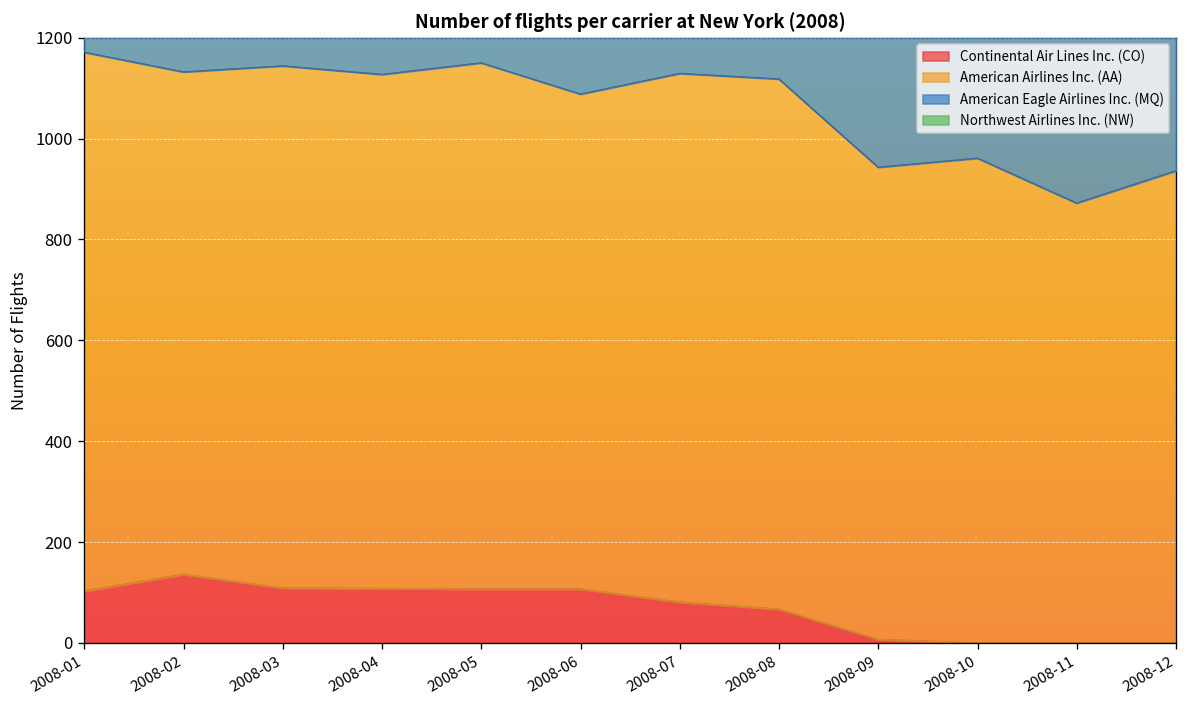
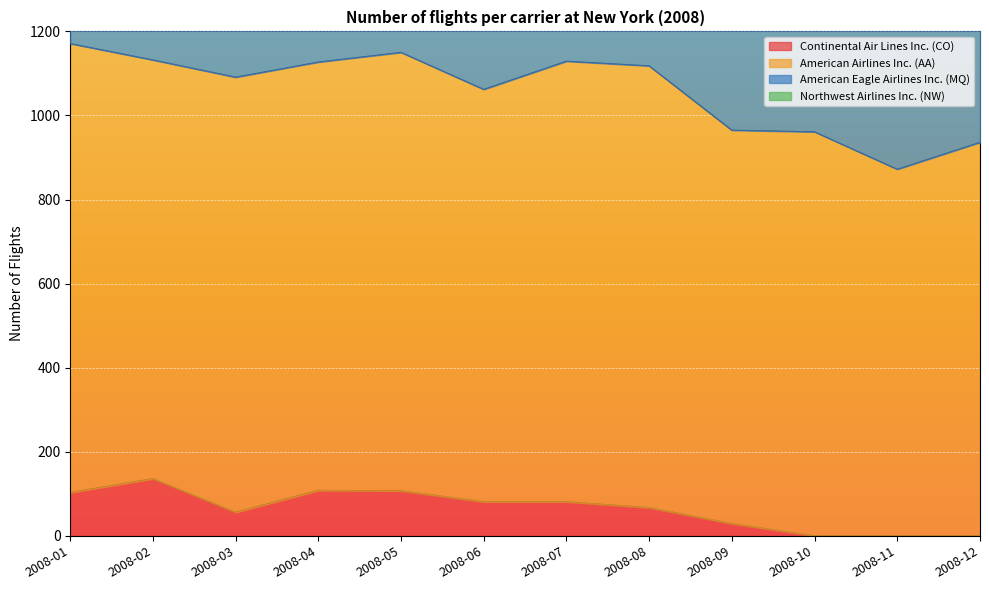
  {
    "Continental Air Lines Inc. (CO)": {
      "2008-01": 100,
      "2008-02": 140,
-     "2008-03": 110,
+     "2008-03": 60,
      "2008-04": 110,
      "2008-05": 110,
-     "2008-06": 110,
+     "2008-06": 80,
      "2008-07": 80,
      "2008-08": 70,
-     "2008-09": 10,
+     "2008-09": 30,
      "2008-10": 0,
      "2008-11": 0,
      "2008-12": 0
    },
    "American Airlines Inc. (AA)": {
      "2008-01": 1070,
      "2008-02": 1000,
      "2008-03": 1040,
      "2008-04": 1020,
      "2008-05": 1040,
      "2008-06": 980,
      "2008-07": 1050,
      "2008-08": 1050,
      "2008-09": 940,
      "2008-10": 960,
      "2008-11": 870,
      "2008-12": 940
    }
  }
